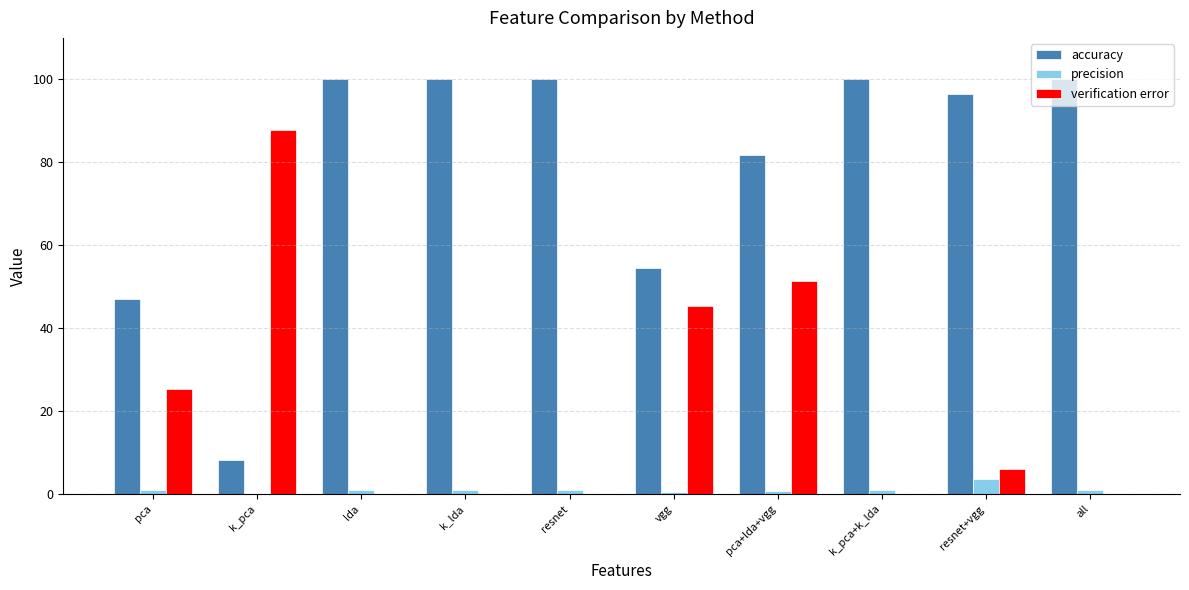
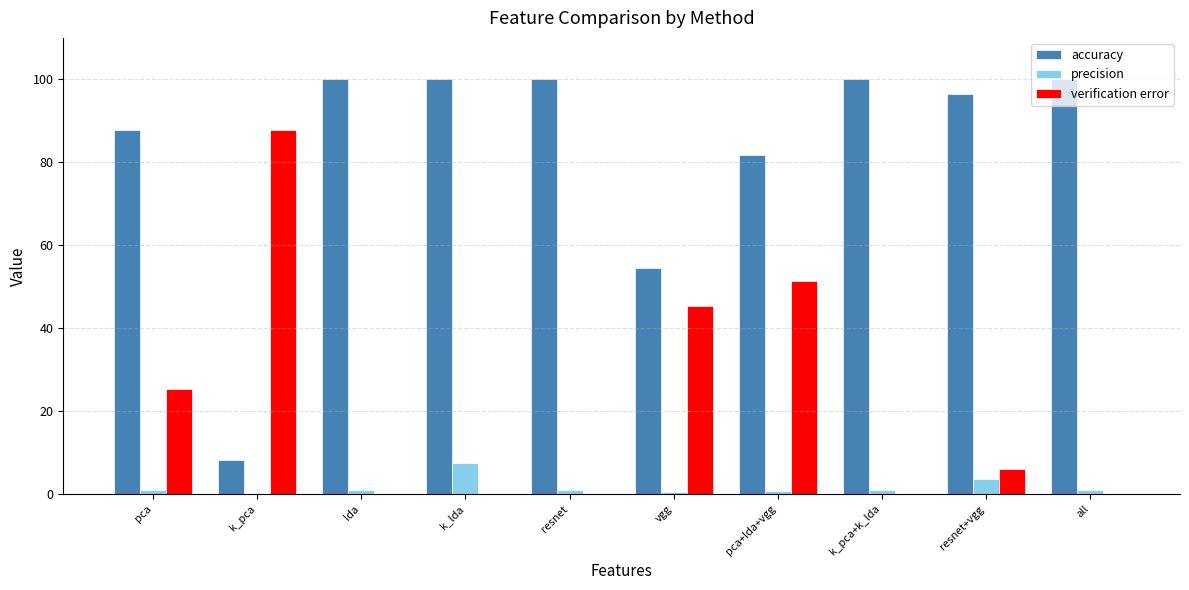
  {
    "accuracy": {
-     "pca": 47,
+     "pca": 88,
      "k_pca": 8,
      "lda": 100,
      "k_lda": 100,
      "resnet": 100,
      "vgg": 55,
      "pca+lda+vgg": 82,
      "k_pca+k_lda": 100,
      "resnet+vgg": 96
    },
    "precision": {
      "pca": 1,
      "lda": 1,
-     "k_lda": 1,
+     "k_lda": 8,
      "resnet": 1,
      "pca+lda+vgg": 1,
      "k_pca+k_lda": 1,
      "resnet+vgg": 4,
      "all": 1
    },
    "verification error": {
      "pca": 25,
      "k_pca": 88,
      "lda": 0,
      "k_lda": 0,
      "resnet": 0,
      "vgg": 45,
      "pca+lda+vgg": 51,
      "k_pca+k_lda": 0,
      "resnet+vgg": 6,
      "all": 0
    }
  }
